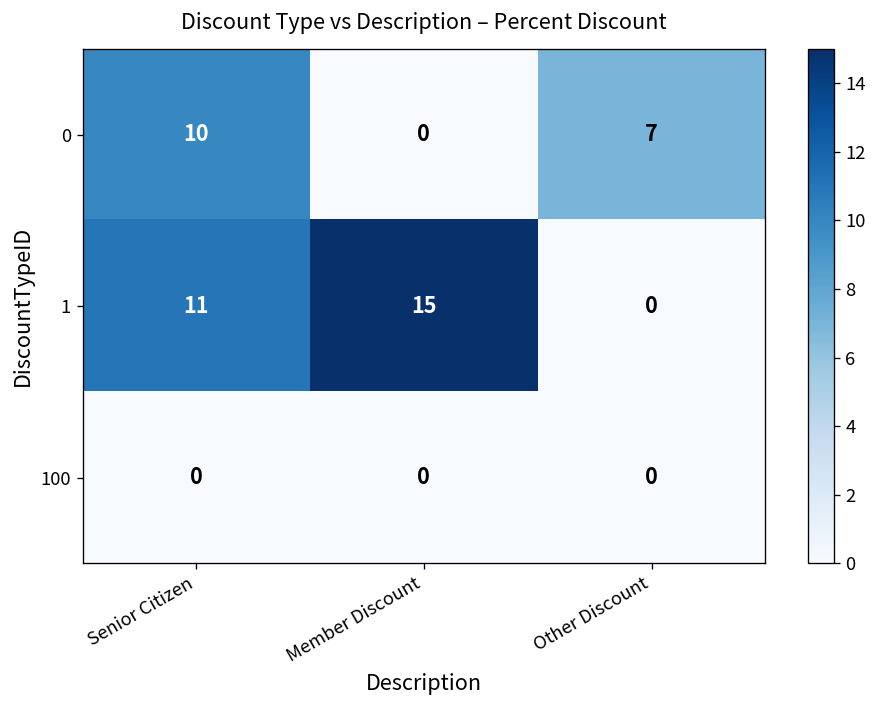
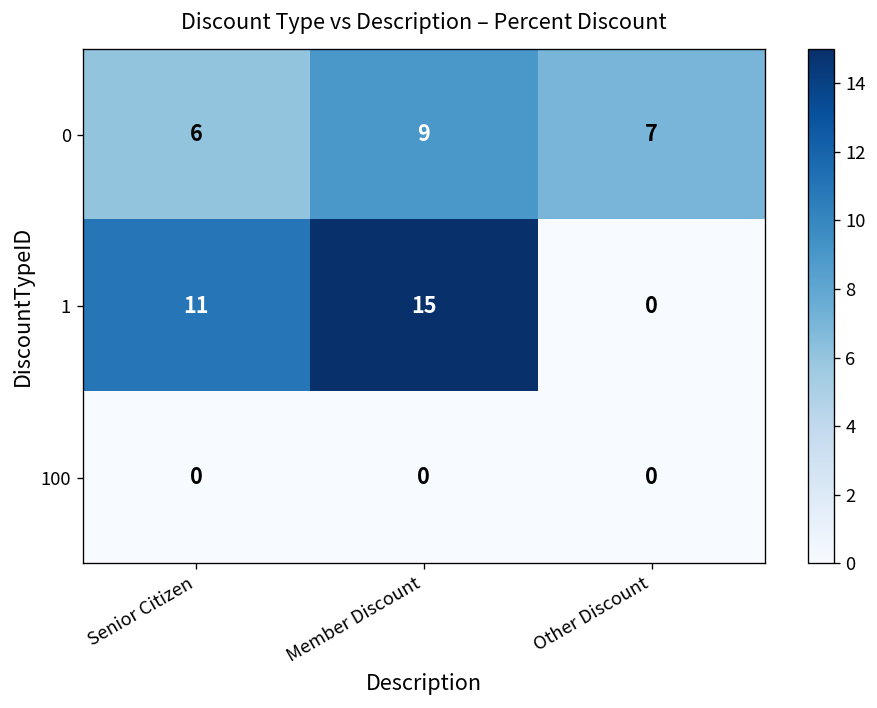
  {
    "0": {
-     "Senior Citizen": 10,
-     "Member Discount": 0,
+     "Senior Citizen": 6,
+     "Member Discount": 9,
      "Other Discount": 7
    },
    "1": {
      "Senior Citizen": 11,
      "Member Discount": 15,
      "Other Discount": 0
    },
    "100": {
      "Senior Citizen": 0,
      "Member Discount": 0,
      "Other Discount": 0
    }
  }
